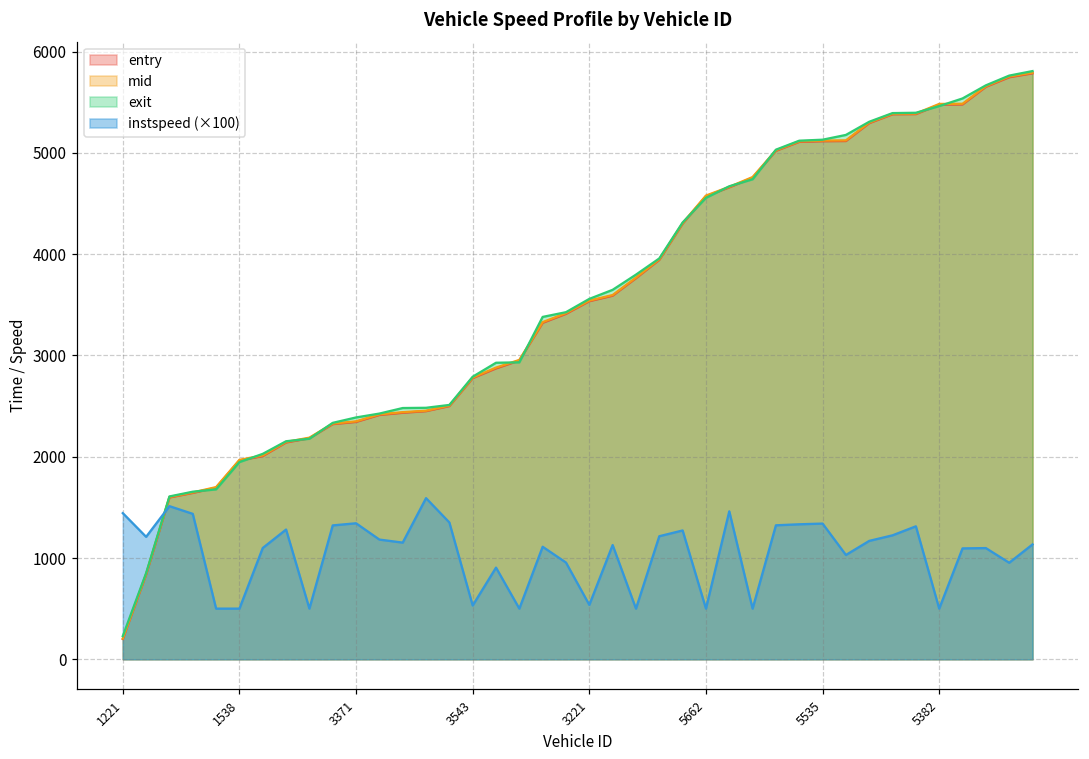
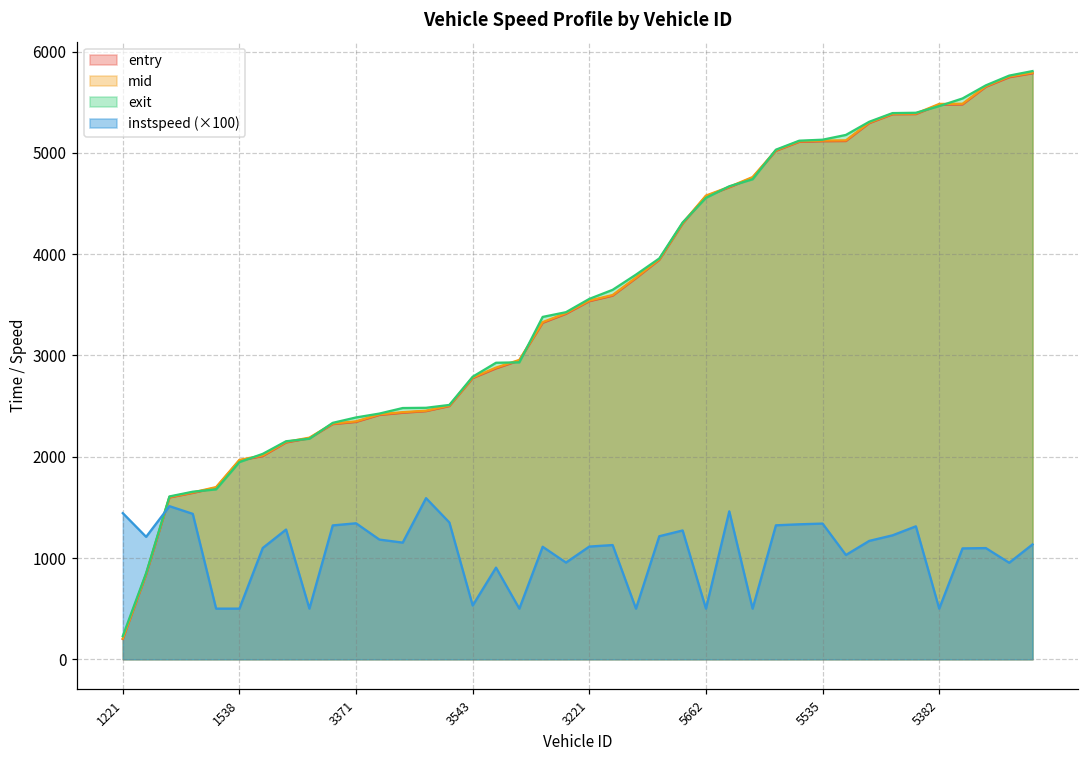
  {
    "exit": {
      "3371": 2400
    },
    "instspeed (×100)": {
      "1221": 1400,
      "1538": 500,
      "3371": 1300,
      "3543": 500,
-     "3221": 500,
+     "3221": 1100,
      "5662": 500,
      "5535": 1300,
      "5382": 500
    }
  }
